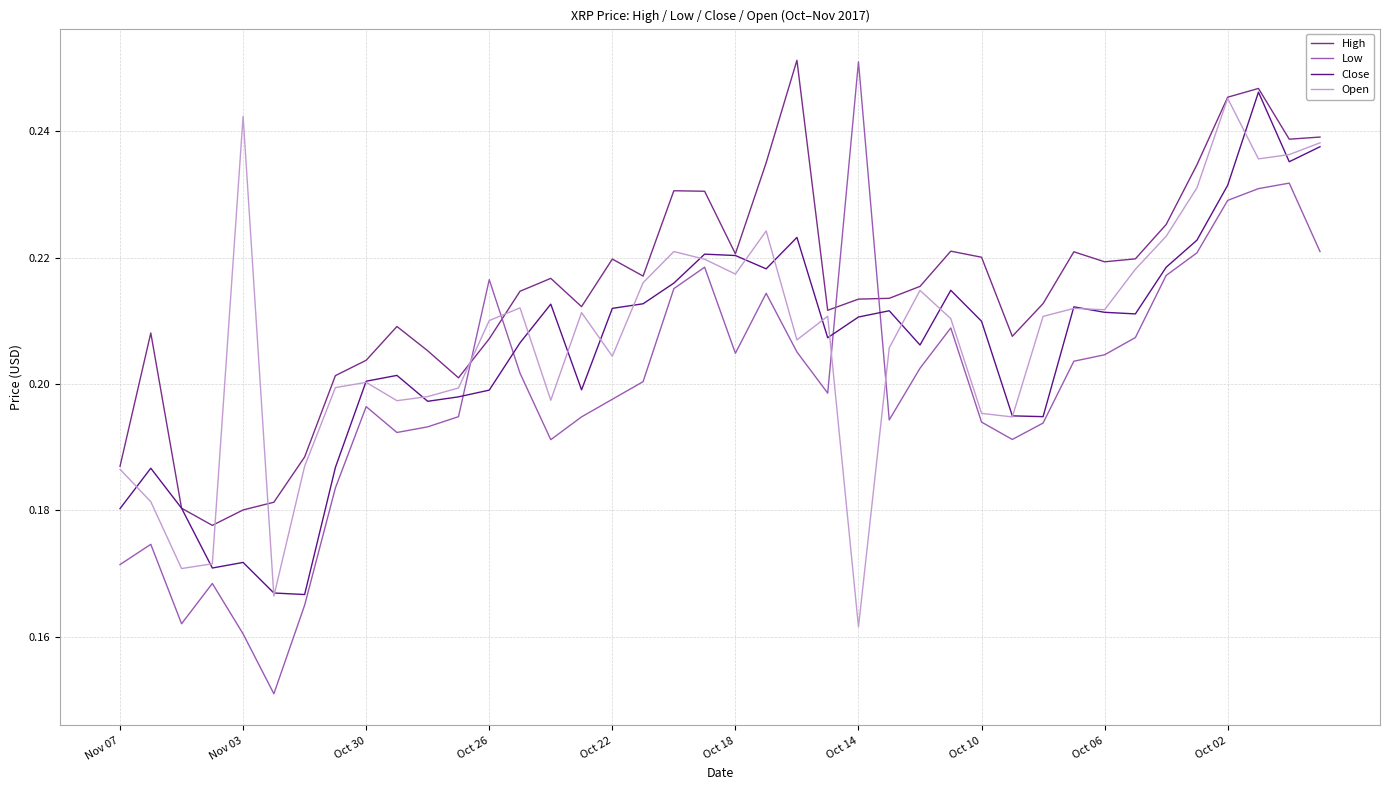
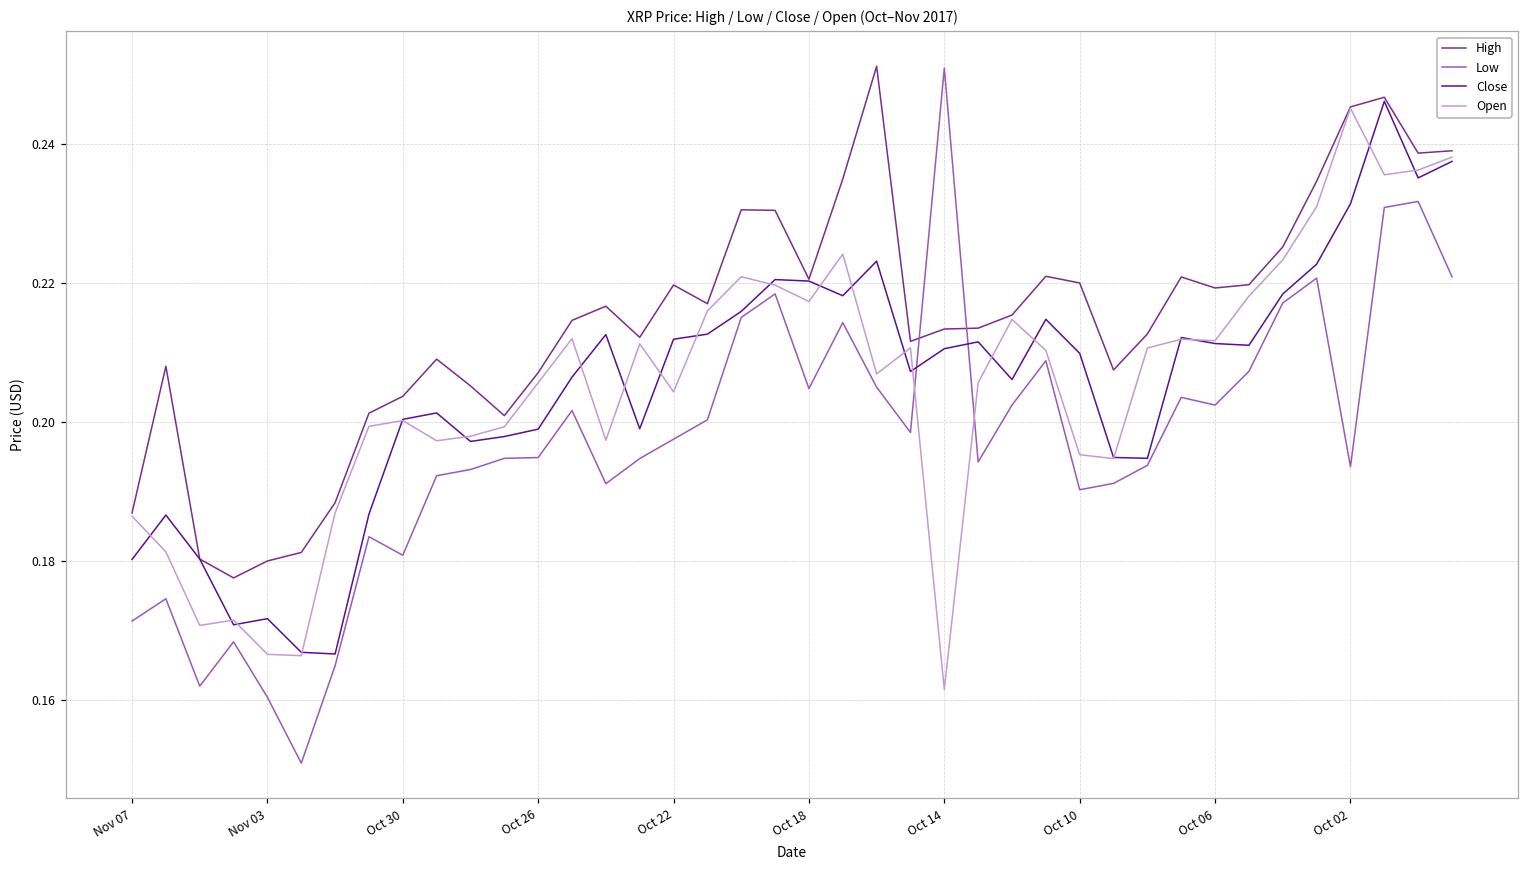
  {
    "Low": {
      "Nov 07": 0.171,
      "Nov 03": 0.160,
-     "Oct 30": 0.196,
-     "Oct 26": 0.216,
+     "Oct 30": 0.181,
+     "Oct 26": 0.195,
      "Oct 22": 0.198,
      "Oct 18": 0.205,
      "Oct 14": 0.251,
-     "Oct 10": 0.194,
-     "Oct 06": 0.205,
-     "Oct 02": 0.229
+     "Oct 10": 0.190,
+     "Oct 06": 0.202,
+     "Oct 02": 0.194
    },
    "Open": {
      "Nov 07": 0.186,
-     "Nov 03": 0.242,
-     "Oct 26": 0.210,
+     "Nov 03": 0.167,
+     "Oct 26": 0.206,
      "Oct 22": 0.204,
      "Oct 18": 0.217,
      "Oct 14": 0.162,
      "Oct 10": 0.195,
      "Oct 06": 0.212
    }
  }
